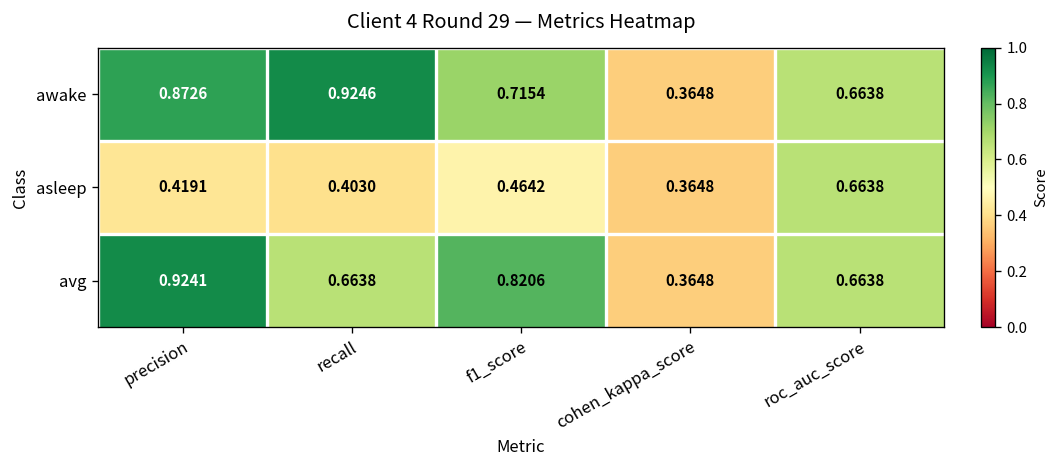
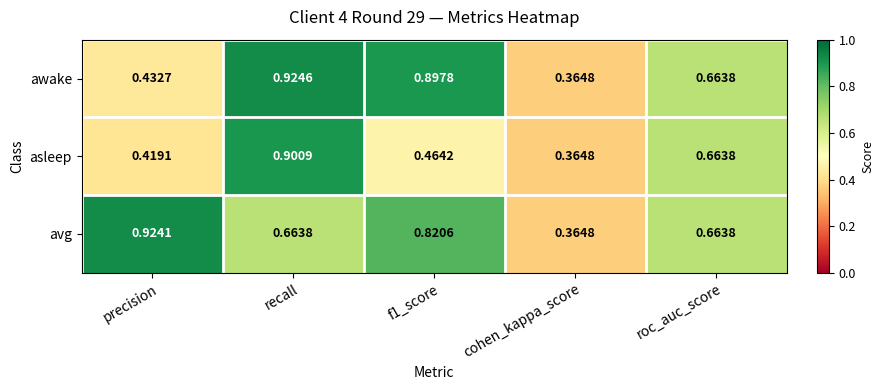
  {
    "awake": {
-     "precision": 0.8726,
+     "precision": 0.4327,
      "recall": 0.9246,
-     "f1_score": 0.7154,
+     "f1_score": 0.8978,
      "cohen_kappa_score": 0.3648,
      "roc_auc_score": 0.6638
    },
    "asleep": {
      "precision": 0.4191,
-     "recall": 0.4030,
+     "recall": 0.9009,
      "f1_score": 0.4642,
      "cohen_kappa_score": 0.3648,
      "roc_auc_score": 0.6638
    },
    "avg": {
      "precision": 0.9241,
      "recall": 0.6638,
      "f1_score": 0.8206,
      "cohen_kappa_score": 0.3648,
      "roc_auc_score": 0.6638
    }
  }
